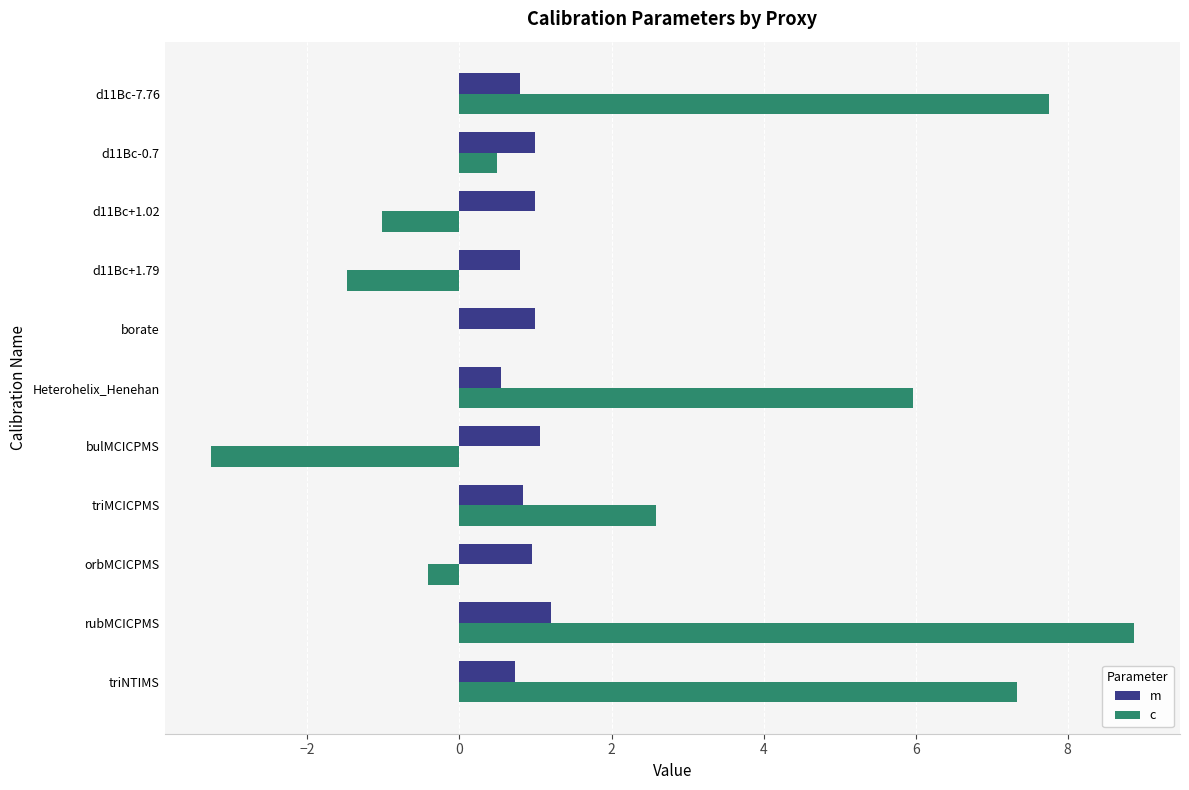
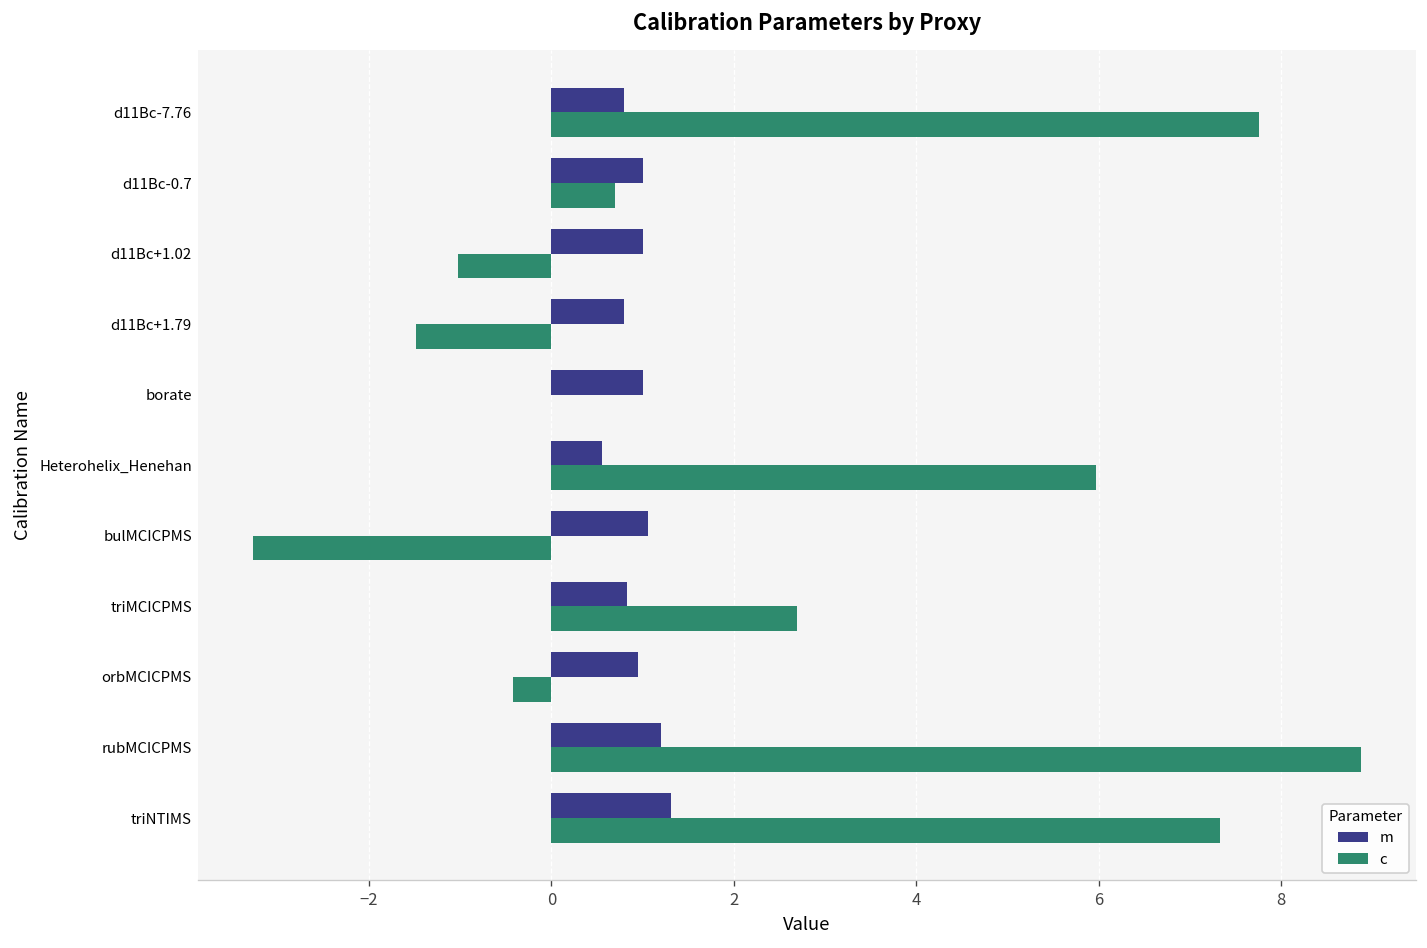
  {
    "m": {
      "d11Bc-7.76": 0.8,
      "d11Bc-0.7": 1.0,
      "d11Bc+1.02": 1.0,
      "d11Bc+1.79": 0.8,
      "borate": 1.0,
      "Heterohelix_Henehan": 0.6,
      "bulMCICPMS": 1.1,
      "triMCICPMS": 0.8,
      "orbMCICPMS": 1.0,
      "rubMCICPMS": 1.2,
-     "triNTIMS": 0.7
+     "triNTIMS": 1.3
    },
    "c": {
      "d11Bc-7.76": 7.8,
-     "d11Bc-0.7": 0.5,
+     "d11Bc-0.7": 0.7,
      "d11Bc+1.02": -1.0,
      "d11Bc+1.79": -1.5,
      "borate": 0.0,
      "Heterohelix_Henehan": 6.0,
      "bulMCICPMS": -3.3,
-     "triMCICPMS": 2.6,
+     "triMCICPMS": 2.7,
      "orbMCICPMS": -0.4,
      "rubMCICPMS": 8.9,
      "triNTIMS": 7.3
    }
  }
